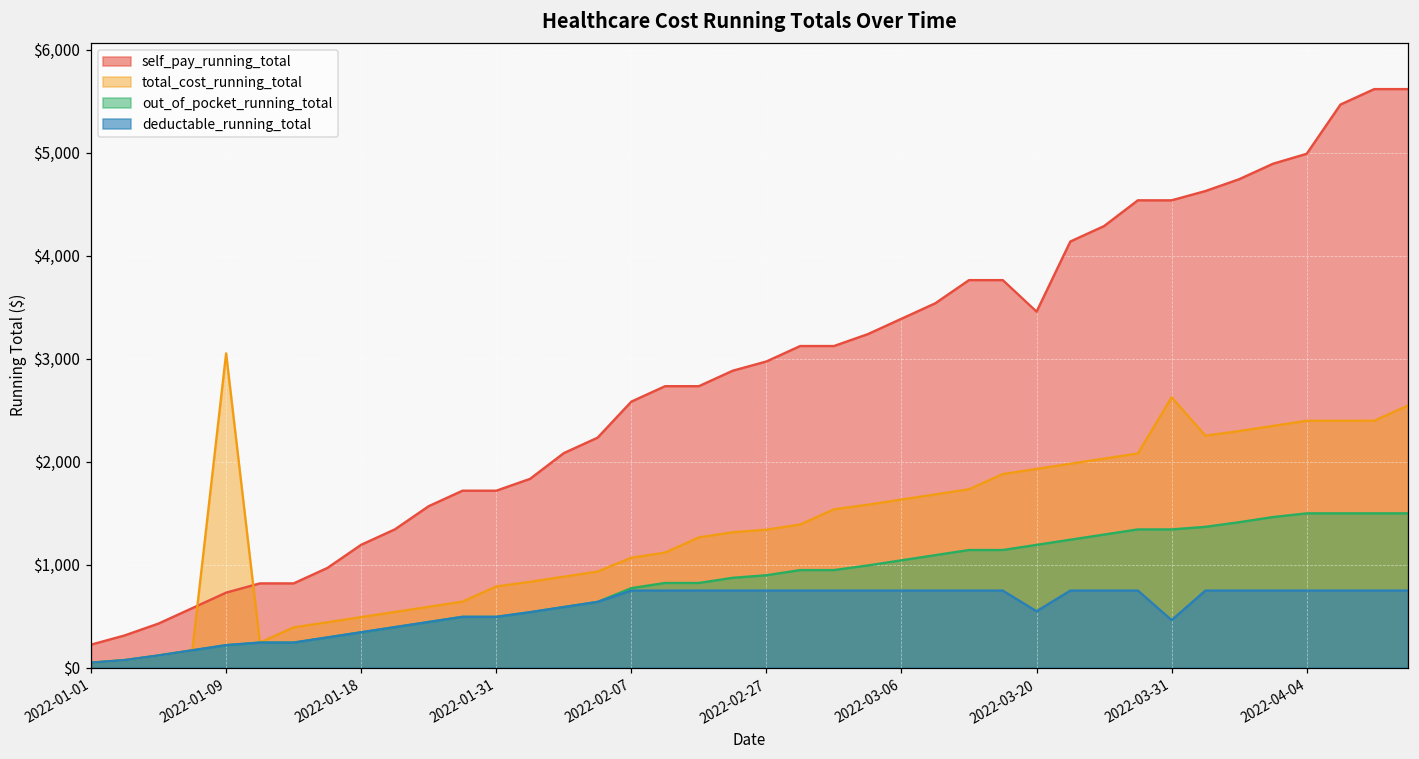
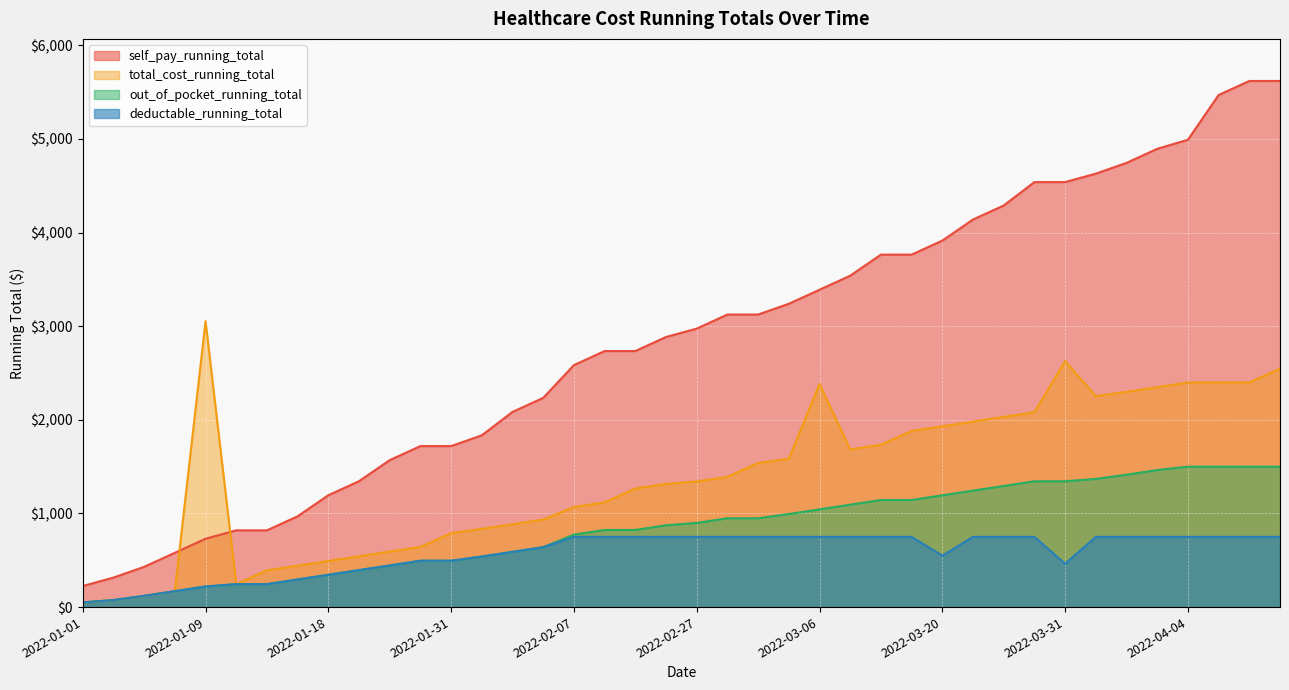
  {
    "self_pay_running_total": {
      "2022-01-09": "$700",
      "2022-01-18": "$1,200",
      "2022-01-31": "$1,700",
      "2022-02-07": "$2,600",
      "2022-03-06": "$3,400",
-     "2022-03-20": "$3,500",
+     "2022-03-20": "$3,900",
      "2022-03-31": "$4,500",
      "2022-04-04": "$5,000"
    },
    "total_cost_running_total": {
      "2022-01-09": "$3,100",
      "2022-01-18": "$500",
      "2022-01-31": "$800",
      "2022-02-07": "$1,100",
-     "2022-03-06": "$1,600",
+     "2022-03-06": "$2,400",
      "2022-03-20": "$1,900",
      "2022-03-31": "$2,600",
      "2022-04-04": "$2,400"
    },
    "out_of_pocket_running_total": {
      "2022-03-06": "$1,000",
      "2022-03-20": "$1,200",
      "2022-03-31": "$1,300",
      "2022-04-04": "$1,500"
    },
    "deductable_running_total": {
      "2022-03-06": "$800",
      "2022-03-20": "$500",
      "2022-03-31": "$500",
      "2022-04-04": "$800"
    }
  }
